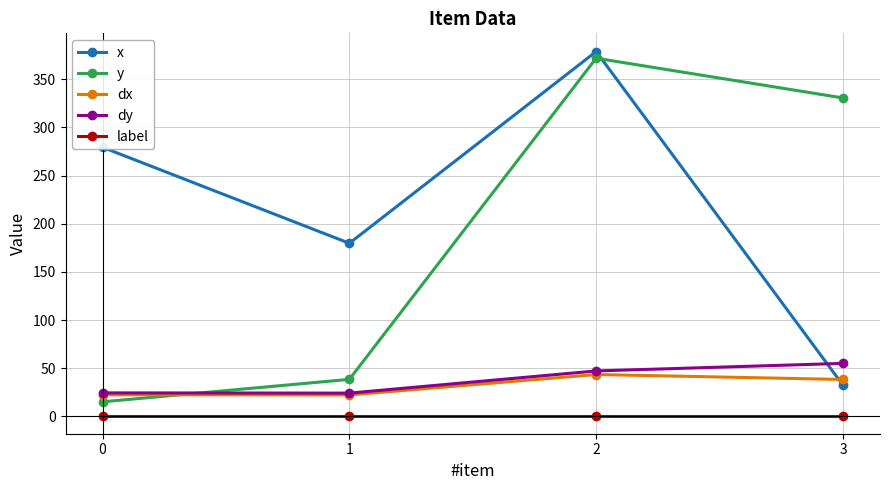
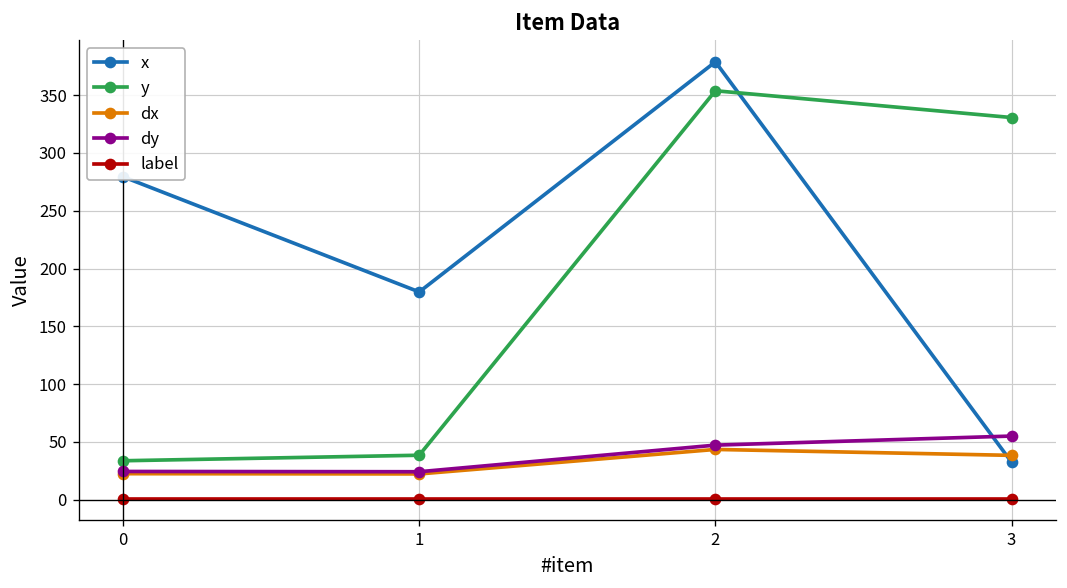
  {
    "x": {
      "1": 180,
      "2": 380,
      "3": 30
    },
    "y": {
-     "0": 20,
+     "0": 30,
      "1": 40,
-     "2": 370,
+     "2": 350,
      "3": 330
    },
    "dx": {
      "2": 40,
      "3": 40
    },
    "dy": {
      "2": 50,
      "3": 60
    },
    "label": {
      "0": 0,
      "1": 0,
      "2": 0,
      "3": 0
    }
  }
